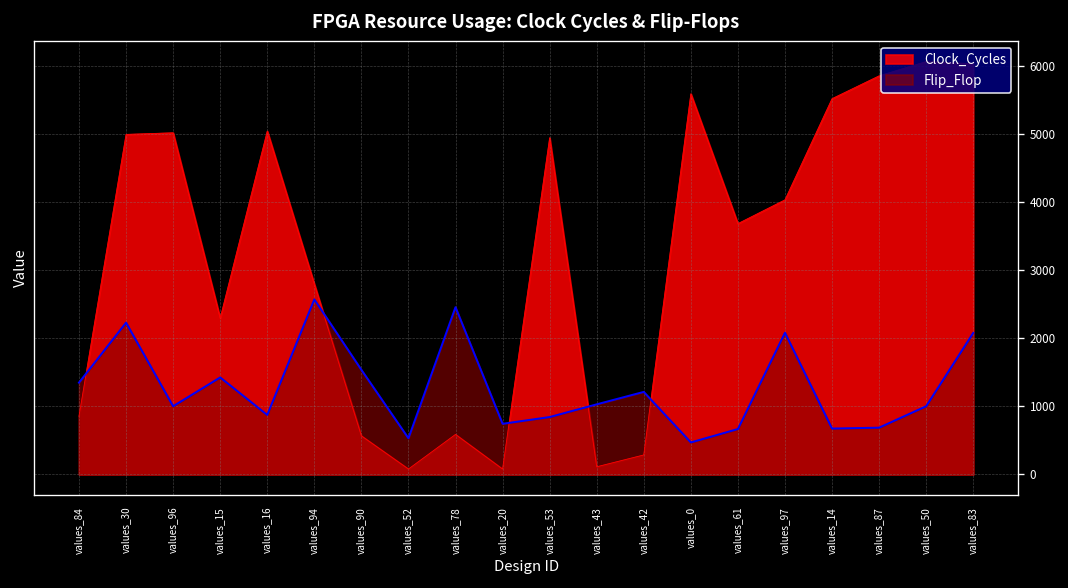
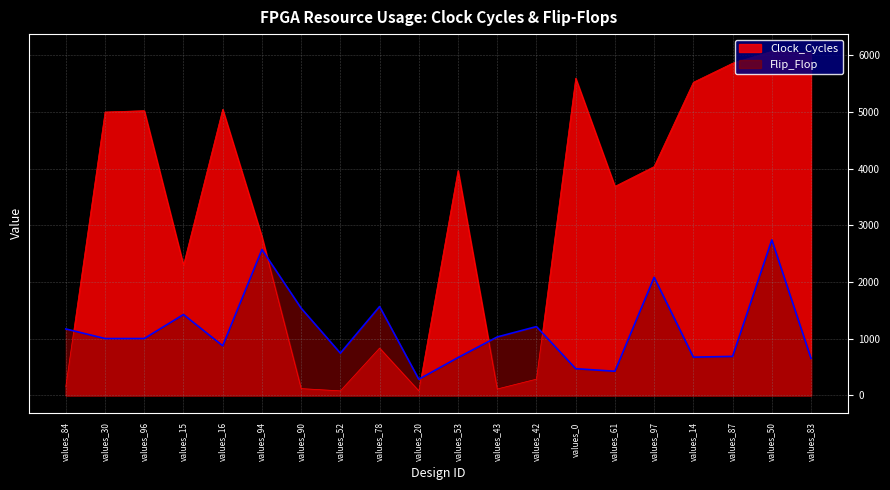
  {
    "Clock_Cycles": {
-     "values_84": 900,
+     "values_84": 200,
      "values_30": 5000,
      "values_96": 5000,
      "values_15": 2300,
      "values_16": 5000,
      "values_94": 2800,
-     "values_90": 600,
+     "values_90": 100,
      "values_52": 100,
-     "values_78": 600,
+     "values_78": 800,
      "values_20": 100,
-     "values_53": 5000,
+     "values_53": 4000,
      "values_43": 100,
      "values_42": 300,
      "values_0": 5600,
      "values_61": 3700,
      "values_97": 4000,
      "values_14": 5500,
      "values_87": 5900
    },
    "Flip_Flop": {
-     "values_84": 1400,
-     "values_30": 2200,
+     "values_84": 1200,
+     "values_30": 1000,
      "values_96": 1000,
      "values_15": 1400,
      "values_16": 900,
      "values_94": 2600,
      "values_90": 1500,
-     "values_52": 500,
-     "values_78": 2500,
-     "values_20": 700,
-     "values_53": 800,
+     "values_52": 700,
+     "values_78": 1600,
+     "values_20": 300,
+     "values_53": 700,
      "values_43": 1000,
      "values_42": 1200,
      "values_0": 500,
-     "values_61": 700,
+     "values_61": 400,
      "values_97": 2100,
      "values_14": 700,
      "values_87": 700,
-     "values_50": 1000,
-     "values_83": 2100
+     "values_50": 2700,
+     "values_83": 700
    }
  }
